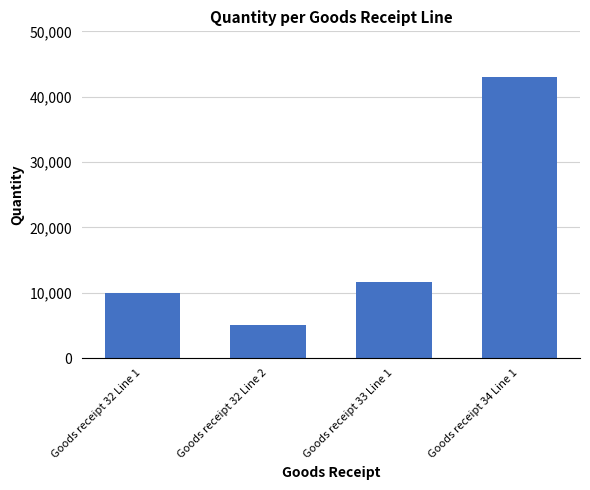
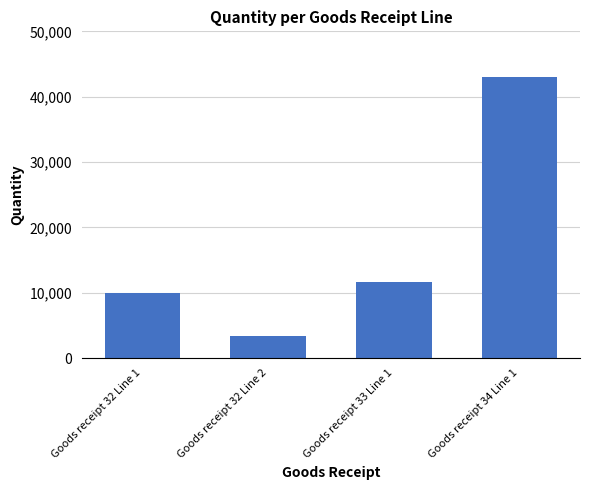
  {
    "Goods receipt 32 Line 1": "10,000",
-   "Goods receipt 32 Line 2": "5,000",
+   "Goods receipt 32 Line 2": "3,000",
    "Goods receipt 33 Line 1": "12,000",
    "Goods receipt 34 Line 1": "43,000"
  }
